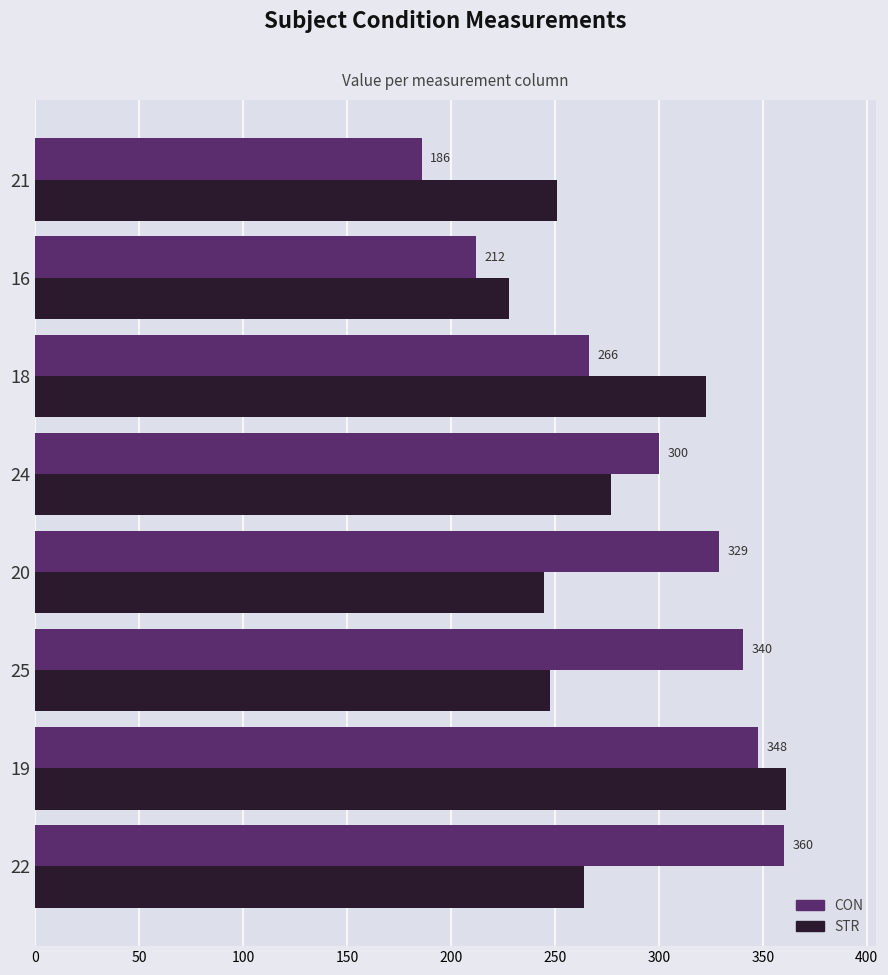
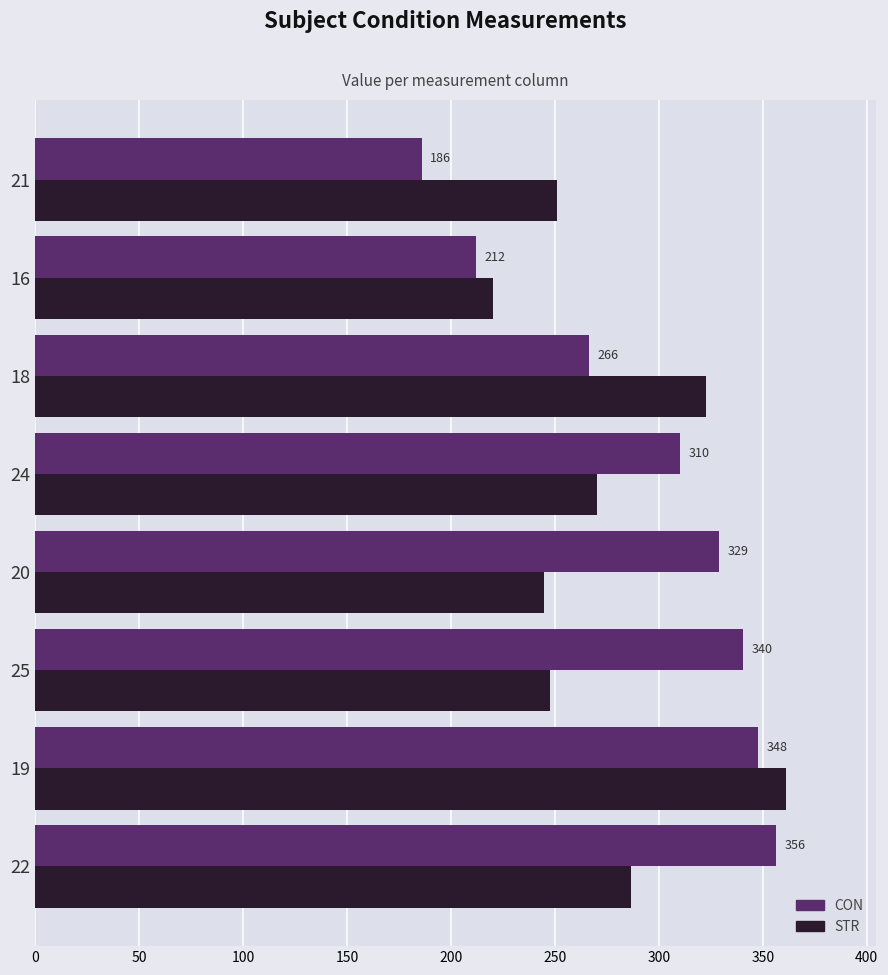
  {
    "CON": {
      "21": 186,
      "16": 212,
      "18": 266,
-     "24": 300,
+     "24": 310,
      "20": 329,
      "25": 340,
      "19": 348,
-     "22": 360
+     "22": 356
    },
    "STR": {
      "21": 251,
-     "16": 228,
+     "16": 220,
      "18": 322,
-     "24": 277,
+     "24": 270,
      "20": 245,
      "25": 248,
      "19": 361,
-     "22": 264
+     "22": 287
    }
  }
